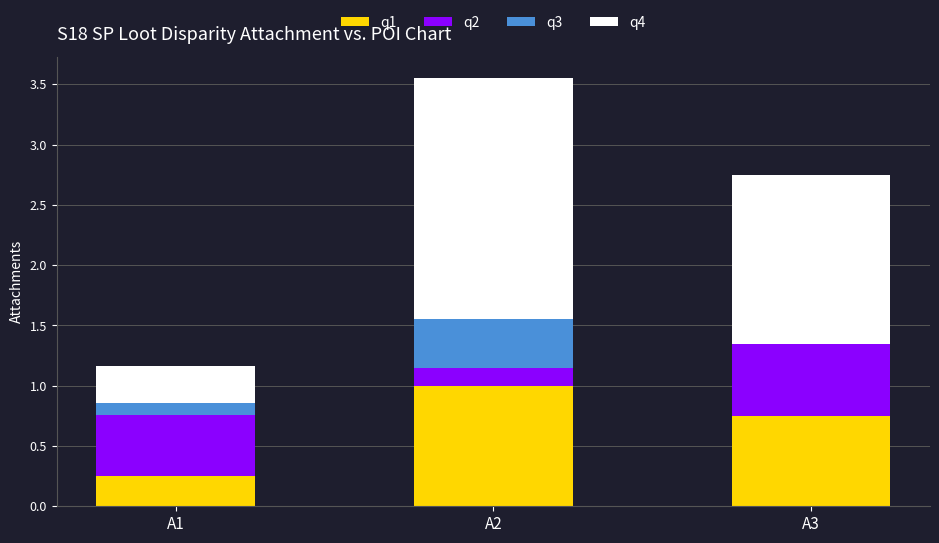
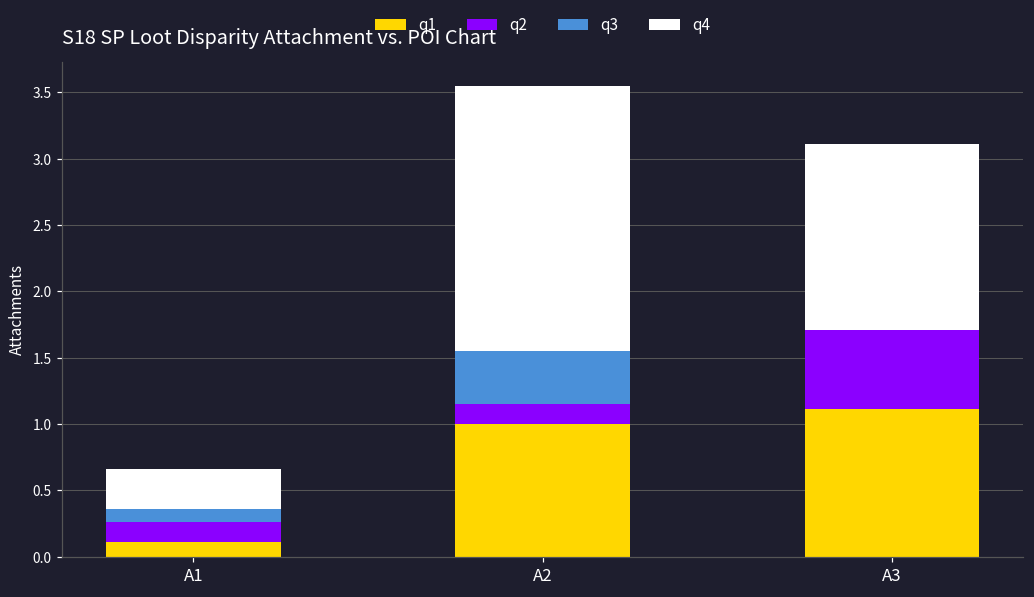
  {
    "q1": {
-     "А1": 0.25,
+     "А1": 0.11,
      "А2": 1.00,
-     "А3": 0.75
+     "А3": 1.11
    },
    "q2": {
-     "А1": 0.51,
+     "А1": 0.15,
      "А2": 0.15,
      "А3": 0.60
    },
    "q3": {
      "А1": 0.10,
      "А2": 0.40,
      "А3": 0.00
    },
    "q4": {
      "А1": 0.30,
      "А2": 2.00,
      "А3": 1.40
    }
  }
